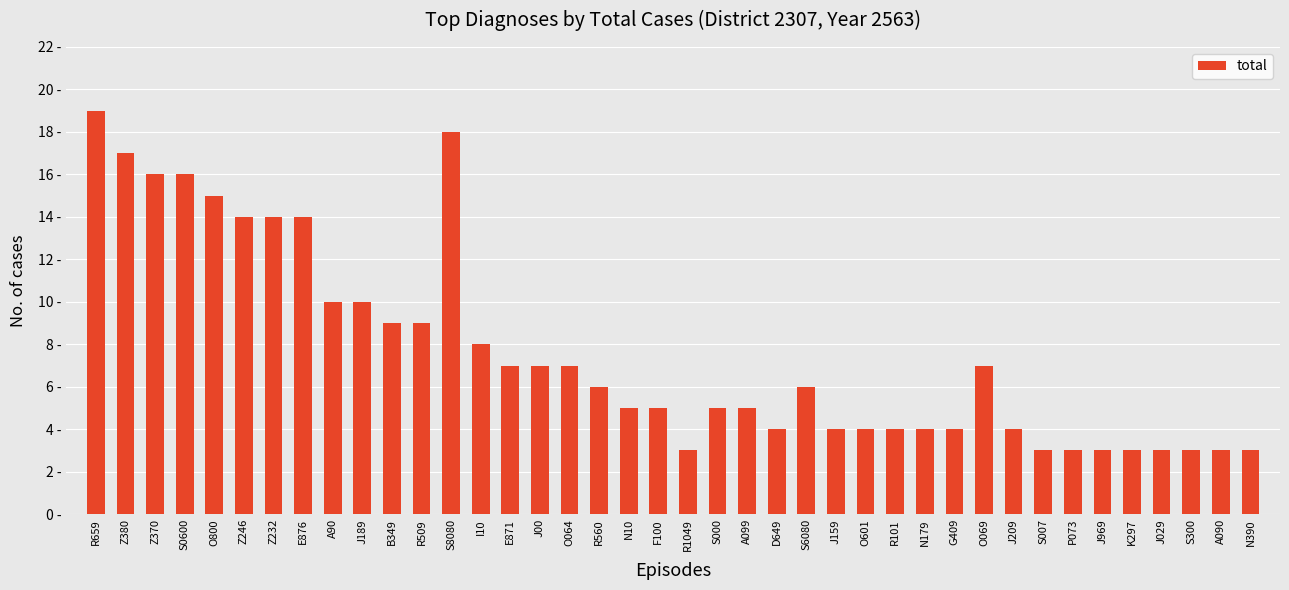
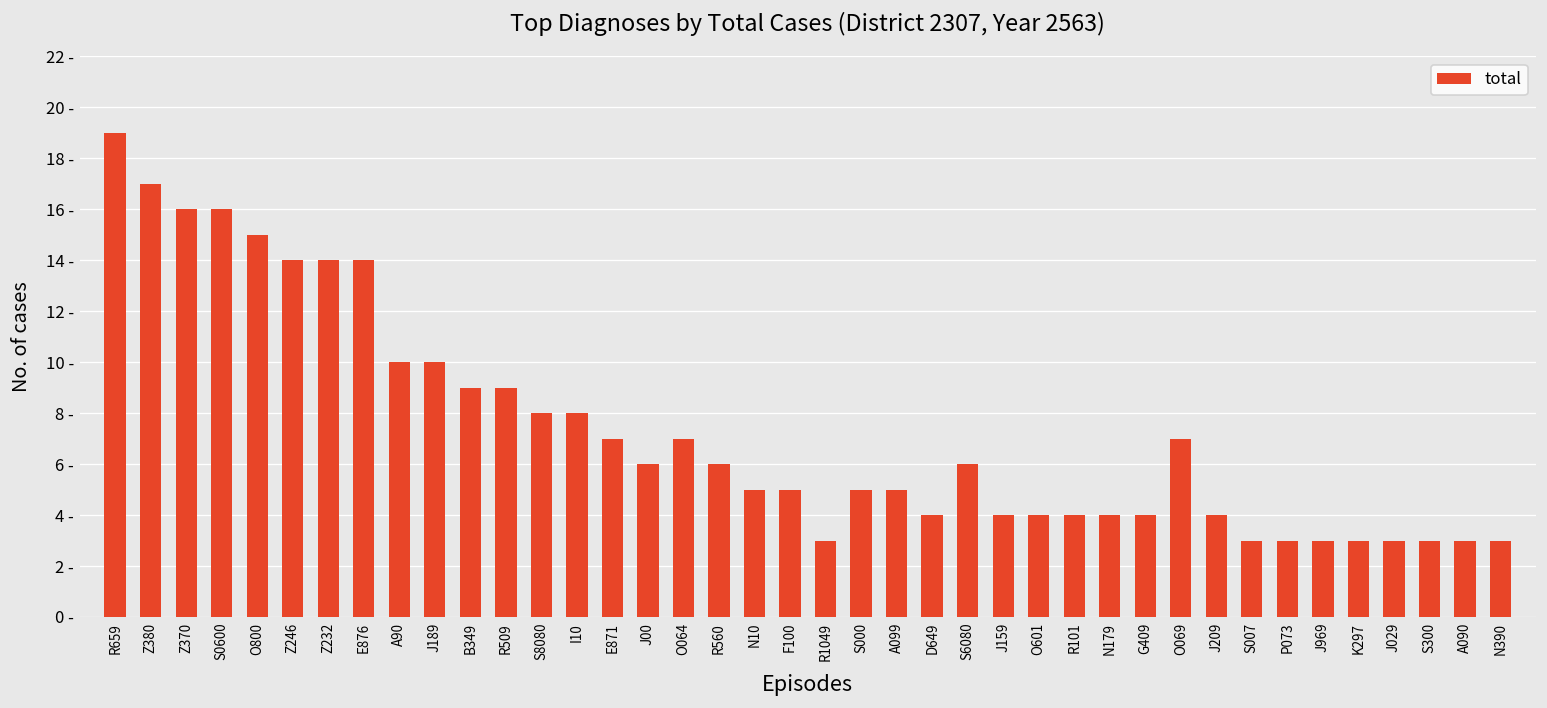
  {
    "R659": "19 -",
    "Z380": "17 -",
    "Z370": "16 -",
    "S0600": "16 -",
    "O800": "15 -",
    "Z246": "14 -",
    "Z232": "14 -",
    "E876": "14 -",
    "A90": "10 -",
    "J189": "10 -",
    "B349": "9 -",
    "R509": "9 -",
-   "S8080": "18 -",
+   "S8080": "8 -",
    "I10": "8 -",
    "E871": "7 -",
-   "J00": "7 -",
+   "J00": "6 -",
    "O064": "7 -",
    "R560": "6 -",
    "N10": "5 -",
    "F100": "5 -",
    "R1049": "3 -",
    "S000": "5 -",
    "A099": "5 -",
    "D649": "4 -",
    "S6080": "6 -",
    "J159": "4 -",
    "O601": "4 -",
    "R101": "4 -",
    "N179": "4 -",
    "G409": "4 -",
    "O069": "7 -",
    "J209": "4 -",
    "S007": "3 -",
    "P073": "3 -",
    "J969": "3 -",
    "K297": "3 -",
    "J029": "3 -",
    "S300": "3 -",
    "A090": "3 -",
    "N390": "3 -"
  }
